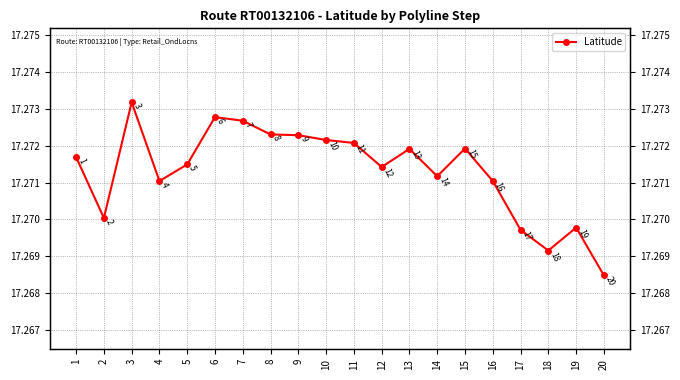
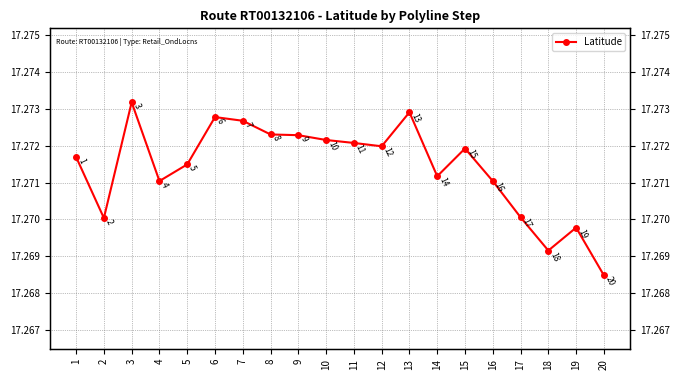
  {
-   "12": 17.2714,
-   "13": 17.2719,
-   "17": 17.2697
+   "12": 17.2720,
+   "13": 17.2729,
+   "17": 17.2701
  }
